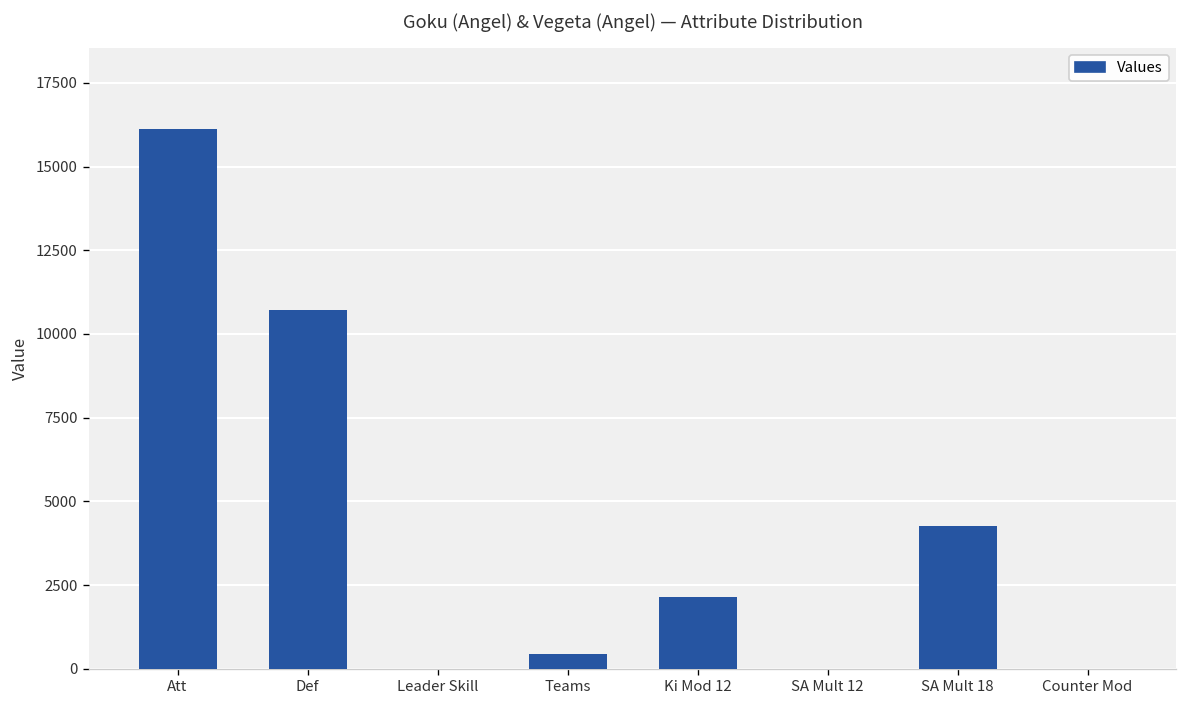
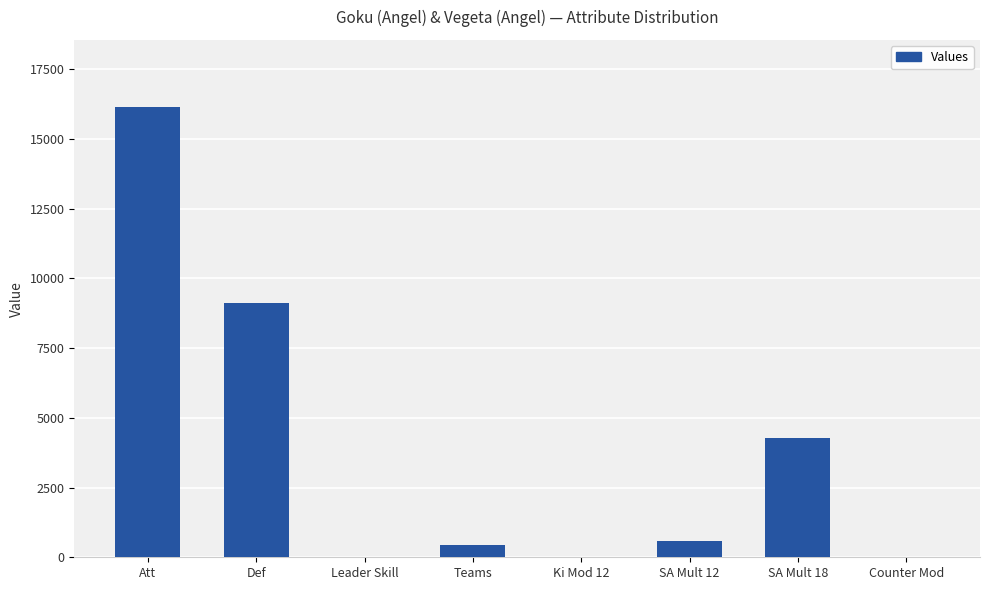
  {
    "Att": 16100,
-   "Def": 10700,
+   "Def": 9100,
    "Teams": 400,
-   "Ki Mod 12": 2100,
-   "SA Mult 12": 0,
+   "Ki Mod 12": 0,
+   "SA Mult 12": 600,
    "SA Mult 18": 4300,
    "Counter Mod": 0
  }
